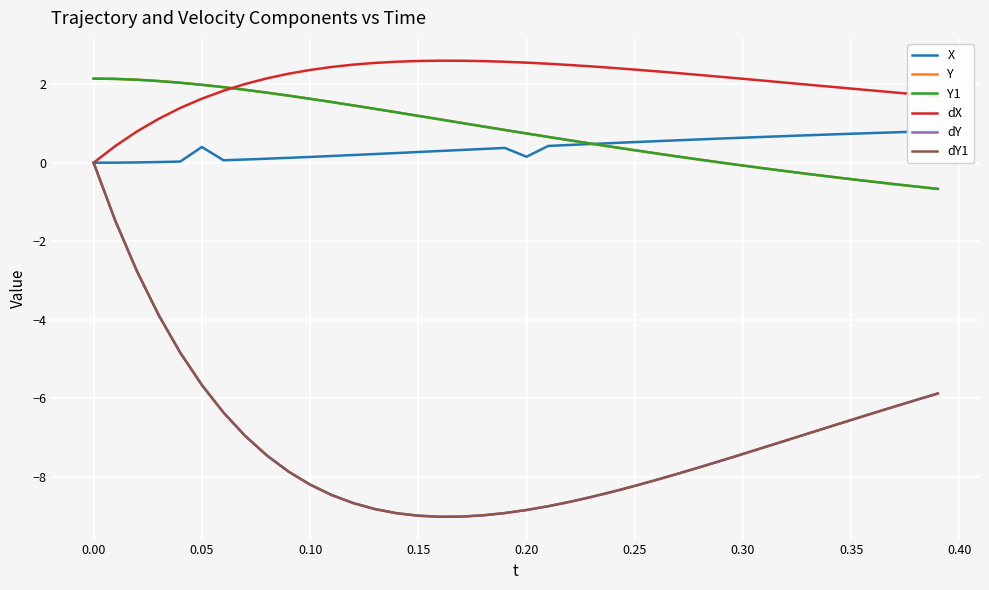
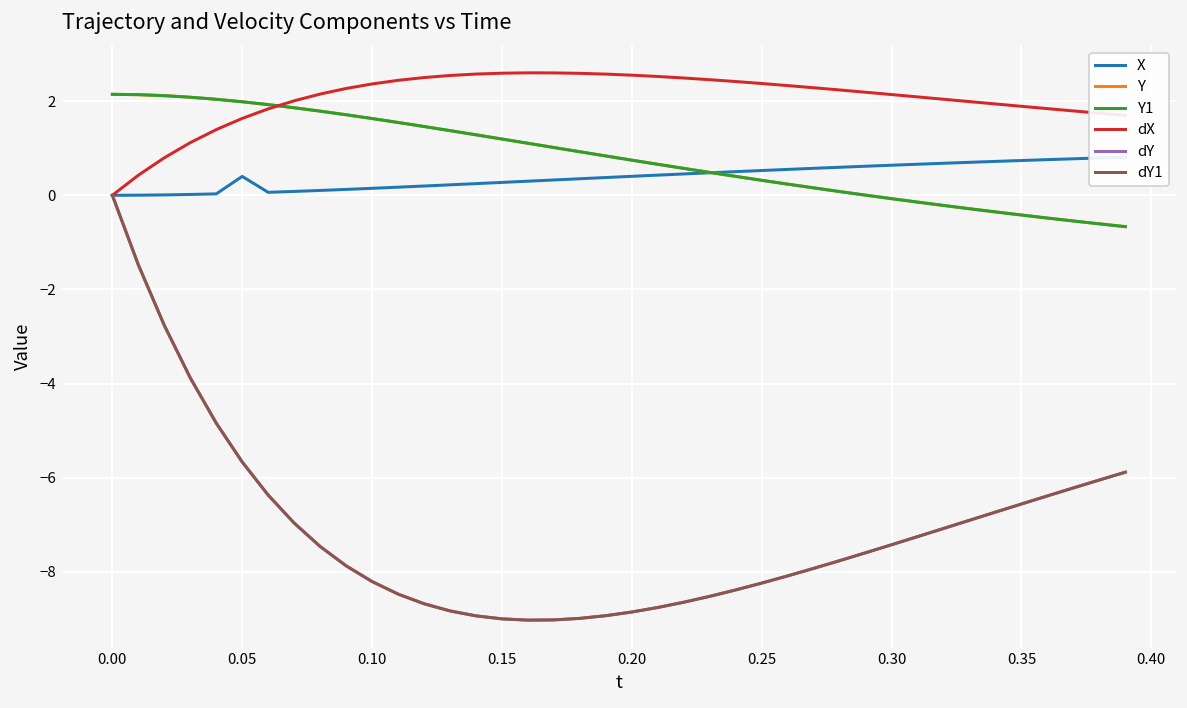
  {
    "X": {
      "0.05": 0.4,
      "0.10": 0.1,
      "0.15": 0.3,
-     "0.20": 0.2,
+     "0.20": 0.4,
      "0.25": 0.5,
      "0.30": 0.6,
      "0.35": 0.7
    },
    "Y1": {
      "0.00": 2.1,
      "0.05": 2.0,
      "0.10": 1.6,
      "0.15": 1.2,
      "0.20": 0.7,
      "0.25": 0.3,
      "0.30": -0.1,
      "0.35": -0.4
    },
    "dX": {
      "0.05": 1.6,
      "0.10": 2.4,
      "0.15": 2.6,
      "0.20": 2.6,
      "0.25": 2.4,
      "0.30": 2.1,
      "0.35": 1.9
    },
    "dY1": {
      "0.05": -5.7,
      "0.10": -8.2,
      "0.15": -9.0,
      "0.20": -8.9,
      "0.25": -8.2,
      "0.30": -7.4,
      "0.35": -6.6
    }
  }
